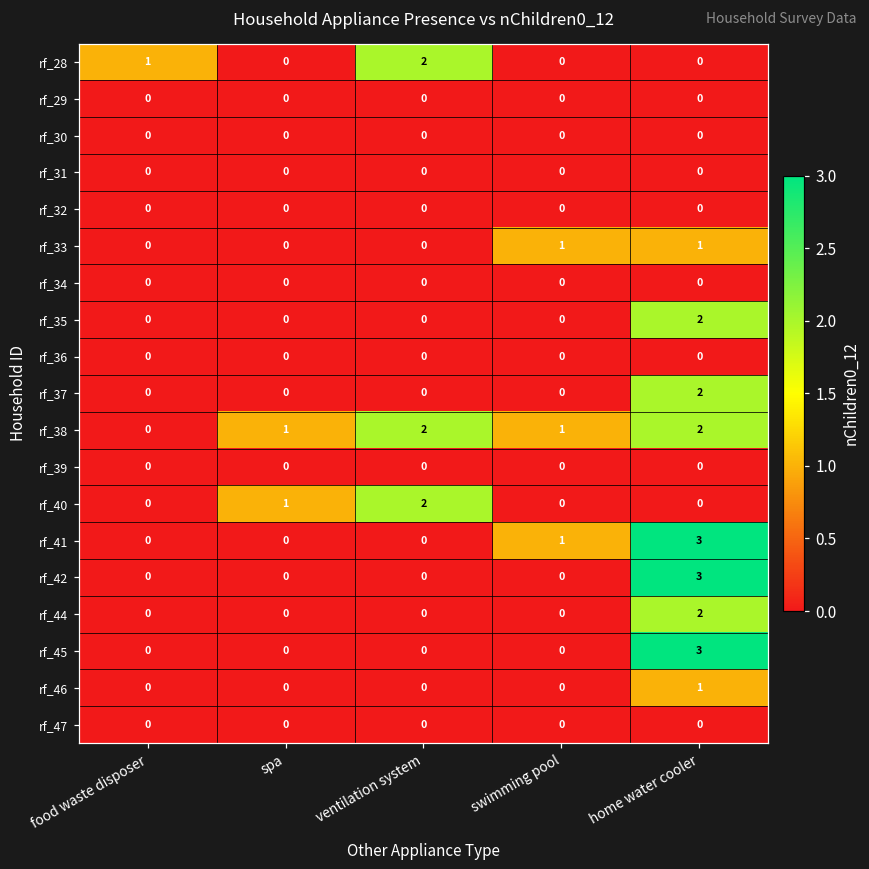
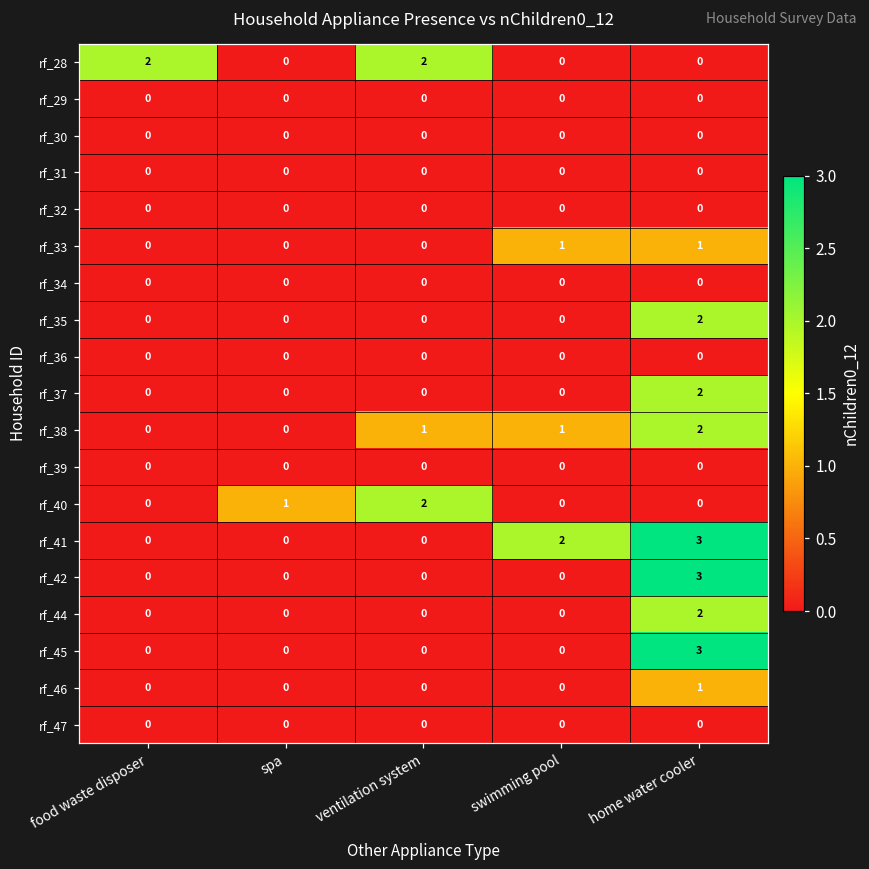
  {
    "rf_28": {
-     "food waste disposer": 1,
+     "food waste disposer": 2,
      "spa": 0,
      "ventilation system": 2,
      "swimming pool": 0,
      "home water cooler": 0
    },
    "rf_29": {
      "food waste disposer": 0,
      "spa": 0,
      "ventilation system": 0,
      "swimming pool": 0,
      "home water cooler": 0
    },
    "rf_30": {
      "food waste disposer": 0,
      "spa": 0,
      "ventilation system": 0,
      "swimming pool": 0,
      "home water cooler": 0
    },
    "rf_31": {
      "food waste disposer": 0,
      "spa": 0,
      "ventilation system": 0,
      "swimming pool": 0,
      "home water cooler": 0
    },
    "rf_32": {
      "food waste disposer": 0,
      "spa": 0,
      "ventilation system": 0,
      "swimming pool": 0,
      "home water cooler": 0
    },
    "rf_33": {
      "food waste disposer": 0,
      "spa": 0,
      "ventilation system": 0,
      "swimming pool": 1,
      "home water cooler": 1
    },
    "rf_34": {
      "food waste disposer": 0,
      "spa": 0,
      "ventilation system": 0,
      "swimming pool": 0,
      "home water cooler": 0
    },
    "rf_35": {
      "food waste disposer": 0,
      "spa": 0,
      "ventilation system": 0,
      "swimming pool": 0,
      "home water cooler": 2
    },
    "rf_36": {
      "food waste disposer": 0,
      "spa": 0,
      "ventilation system": 0,
      "swimming pool": 0,
      "home water cooler": 0
    },
    "rf_37": {
      "food waste disposer": 0,
      "spa": 0,
      "ventilation system": 0,
      "swimming pool": 0,
      "home water cooler": 2
    },
    "rf_38": {
      "food waste disposer": 0,
-     "spa": 1,
-     "ventilation system": 2,
+     "spa": 0,
+     "ventilation system": 1,
      "swimming pool": 1,
      "home water cooler": 2
    },
    "rf_39": {
      "food waste disposer": 0,
      "spa": 0,
      "ventilation system": 0,
      "swimming pool": 0,
      "home water cooler": 0
    },
    "rf_40": {
      "food waste disposer": 0,
      "spa": 1,
      "ventilation system": 2,
      "swimming pool": 0,
      "home water cooler": 0
    },
    "rf_41": {
      "food waste disposer": 0,
      "spa": 0,
      "ventilation system": 0,
-     "swimming pool": 1,
+     "swimming pool": 2,
      "home water cooler": 3
    },
    "rf_42": {
      "food waste disposer": 0,
      "spa": 0,
      "ventilation system": 0,
      "swimming pool": 0,
      "home water cooler": 3
    },
    "rf_44": {
      "food waste disposer": 0,
      "spa": 0,
      "ventilation system": 0,
      "swimming pool": 0,
      "home water cooler": 2
    },
    "rf_45": {
      "food waste disposer": 0,
      "spa": 0,
      "ventilation system": 0,
      "swimming pool": 0,
      "home water cooler": 3
    },
    "rf_46": {
      "food waste disposer": 0,
      "spa": 0,
      "ventilation system": 0,
      "swimming pool": 0,
      "home water cooler": 1
    },
    "rf_47": {
      "food waste disposer": 0,
      "spa": 0,
      "ventilation system": 0,
      "swimming pool": 0,
      "home water cooler": 0
    }
  }
